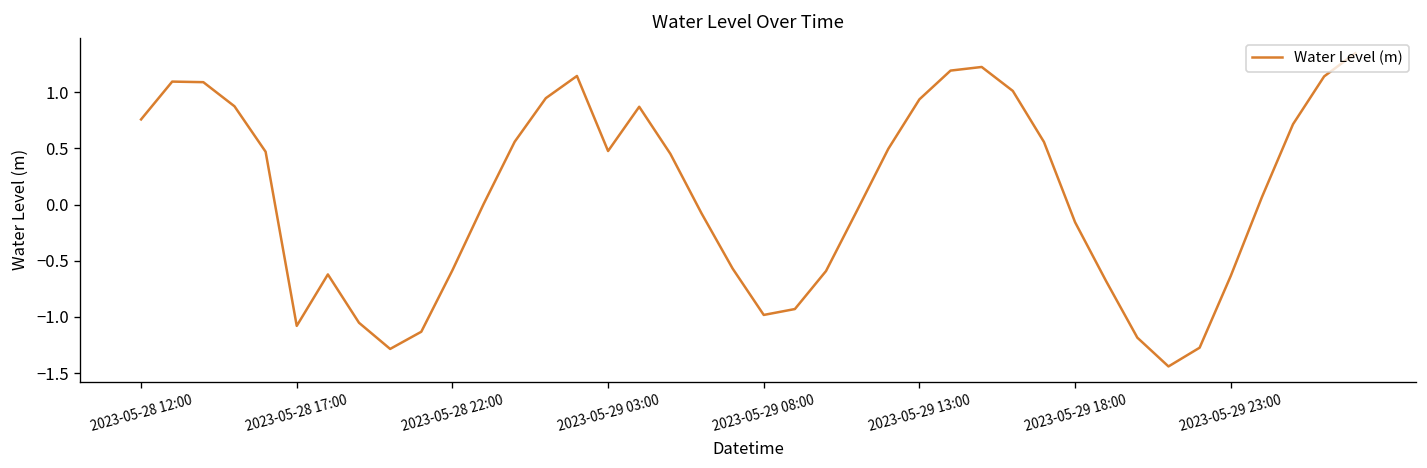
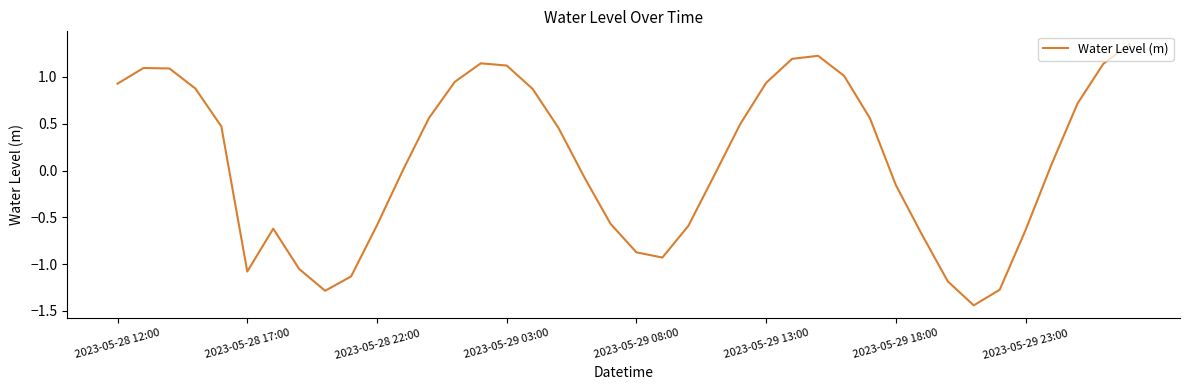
  {
-   "2023-05-28 12:00": 0.8,
+   "2023-05-28 12:00": 0.9,
    "2023-05-28 17:00": -1.1,
    "2023-05-28 22:00": -0.6,
-   "2023-05-29 03:00": 0.5,
-   "2023-05-29 08:00": -1.0,
+   "2023-05-29 03:00": 1.1,
+   "2023-05-29 08:00": -0.9,
    "2023-05-29 13:00": 0.9,
    "2023-05-29 18:00": -0.2,
    "2023-05-29 23:00": -0.6
  }
